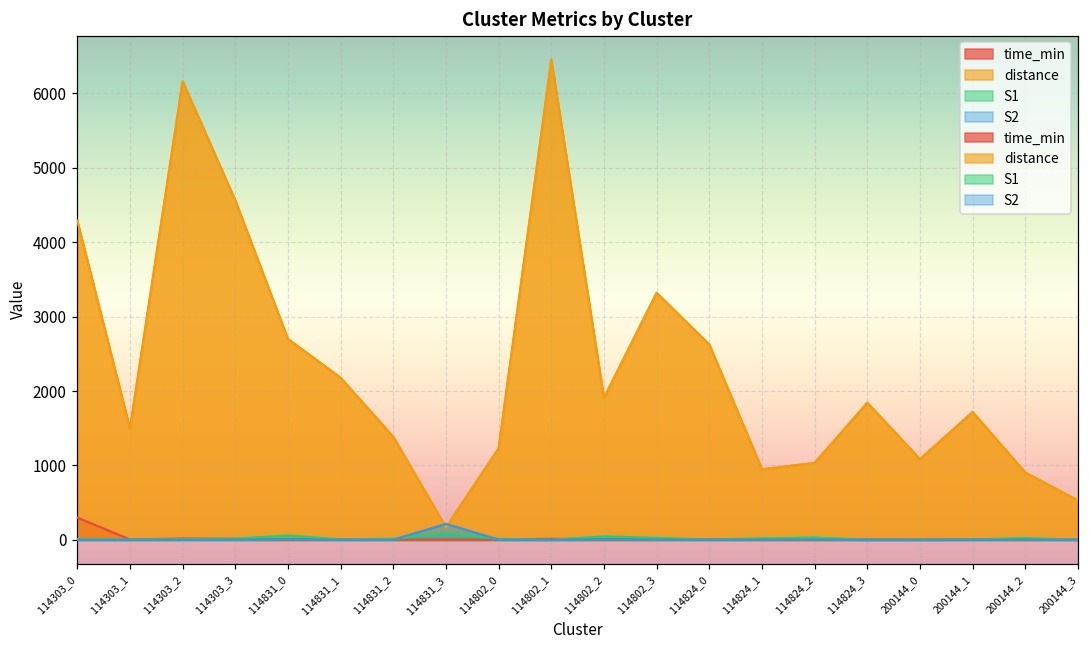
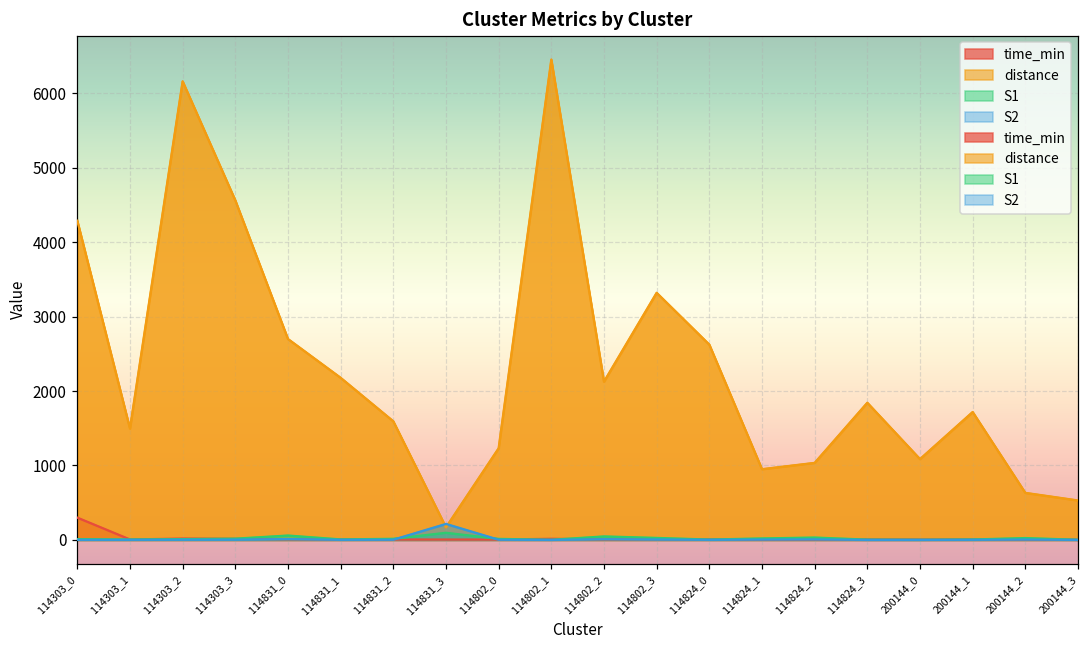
  {
    "time_min": {
      "114303_0": 300,
      "114831_3": 0
    },
    "distance": {
      "114303_0": 4300,
      "114303_1": 1500,
      "114303_2": 6200,
      "114303_3": 4600,
      "114831_0": 2700,
      "114831_1": 2200,
-     "114831_2": 1400,
+     "114831_2": 1600,
      "114831_3": 200,
      "114802_0": 1200,
      "114802_1": 6500,
-     "114802_2": 1900,
+     "114802_2": 2100,
      "114802_3": 3300,
      "114824_0": 2600,
      "114824_1": 900,
      "114824_2": 1000,
      "114824_3": 1800,
      "200144_0": 1100,
      "200144_1": 1700,
-     "200144_2": 900,
+     "200144_2": 600,
      "200144_3": 500
    },
    "S1": {
      "114831_0": 100,
      "114831_3": 100
    },
    "S2": {
      "114831_3": 200
    }
  }
